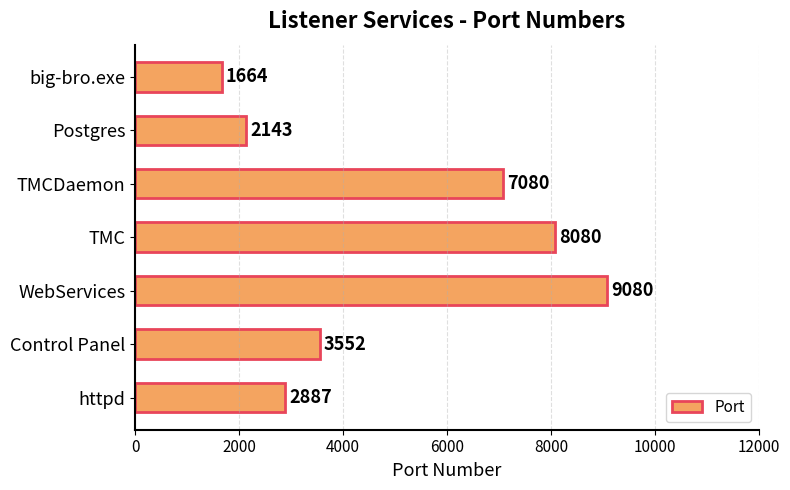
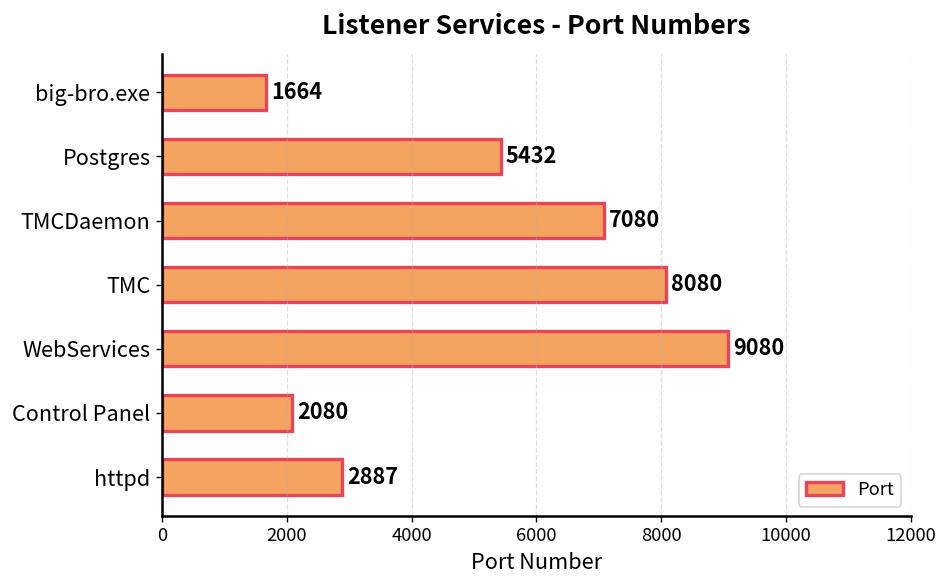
  {
    "big-bro.exe": 1664,
-   "Postgres": 2143,
+   "Postgres": 5432,
    "TMCDaemon": 7080,
    "TMC": 8080,
    "WebServices": 9080,
-   "Control Panel": 3552,
+   "Control Panel": 2080,
    "httpd": 2887
  }
